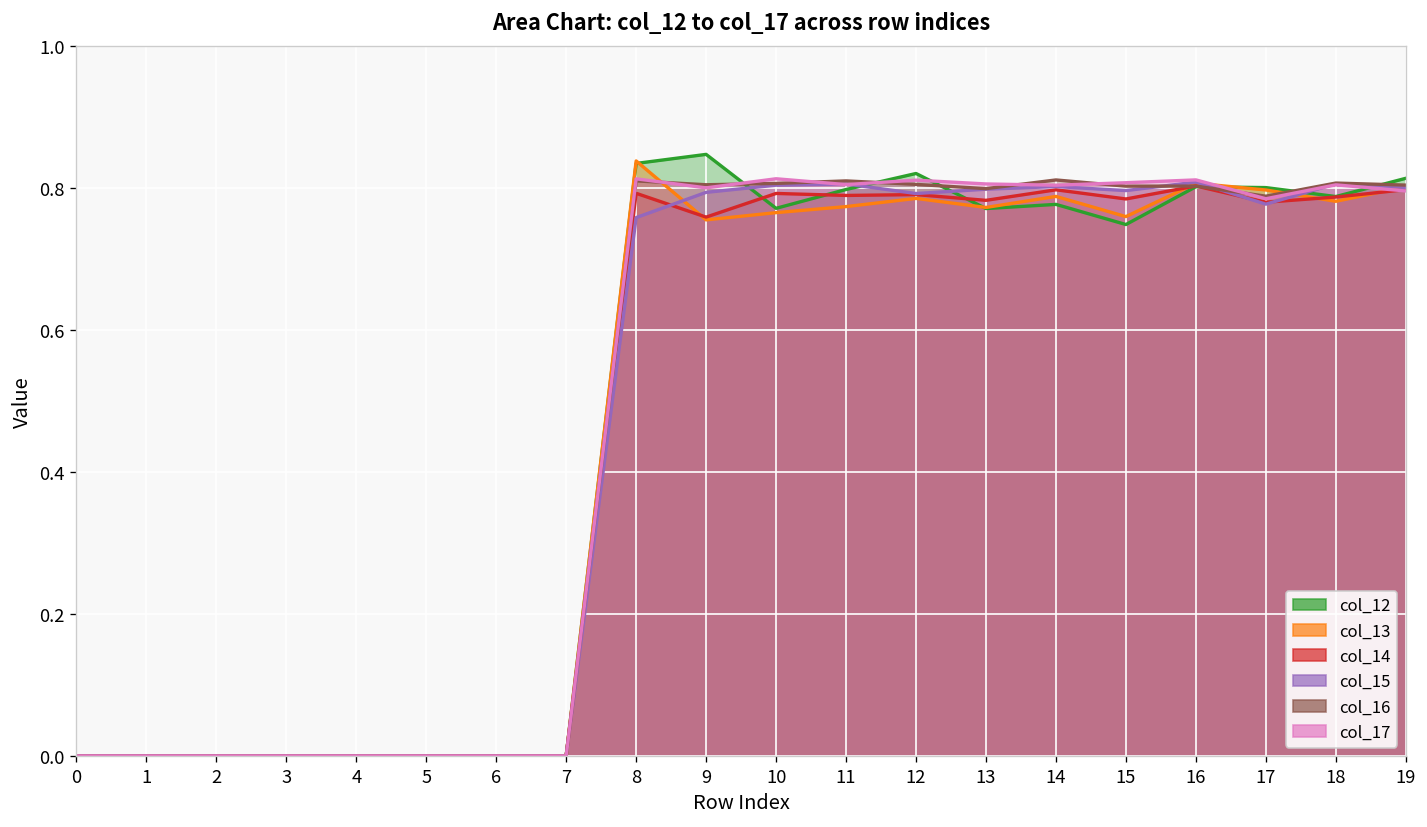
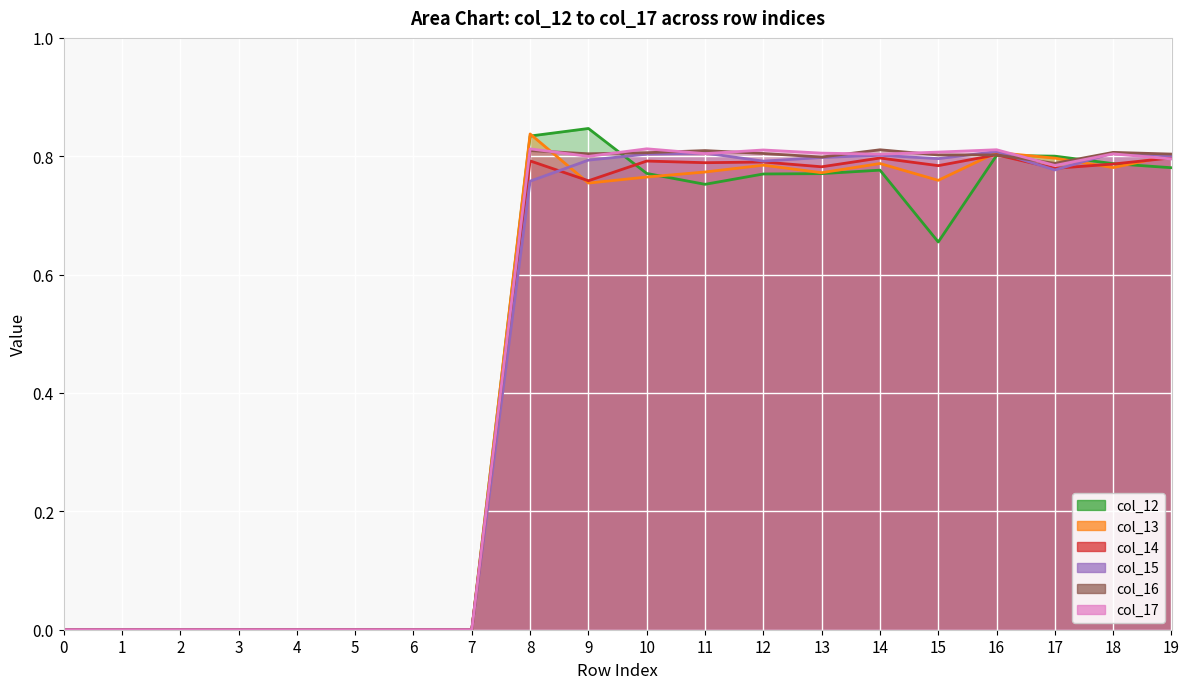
  {
    "col_12": {
      "9": 0.85,
      "10": 0.77,
-     "11": 0.80,
-     "12": 0.82,
+     "11": 0.75,
+     "12": 0.77,
      "14": 0.78,
-     "15": 0.75,
-     "19": 0.81
+     "15": 0.66,
+     "19": 0.78
    }
  }
